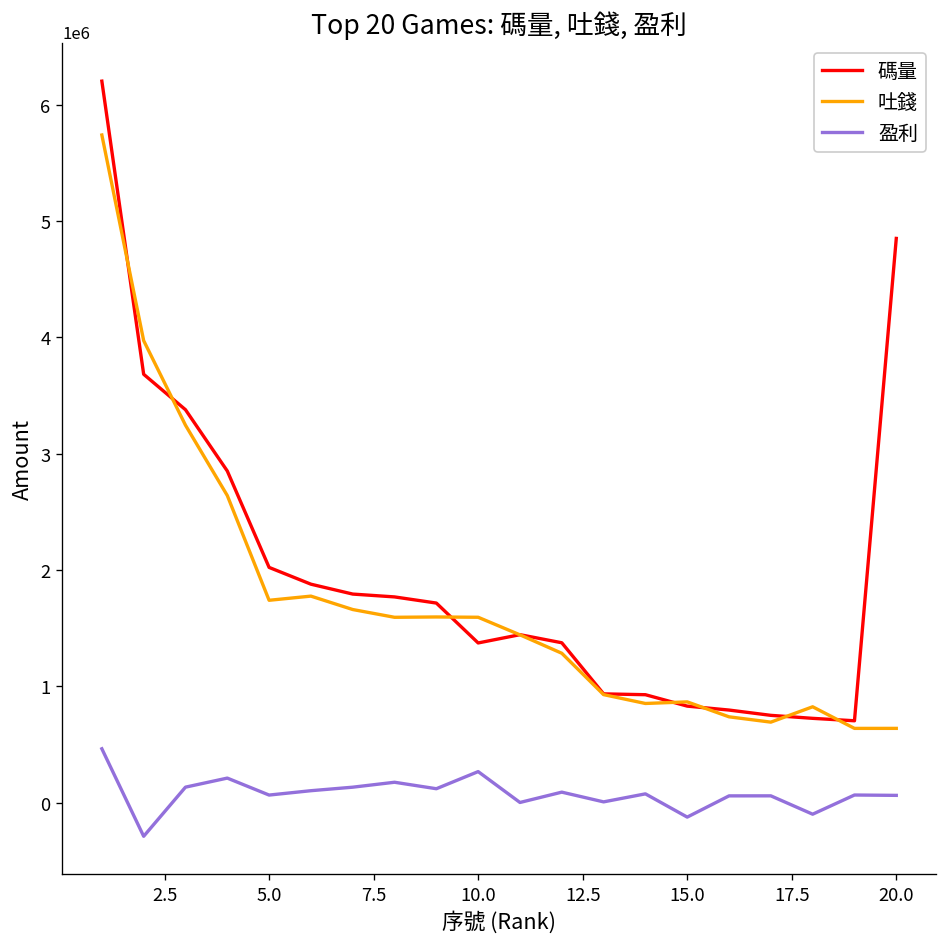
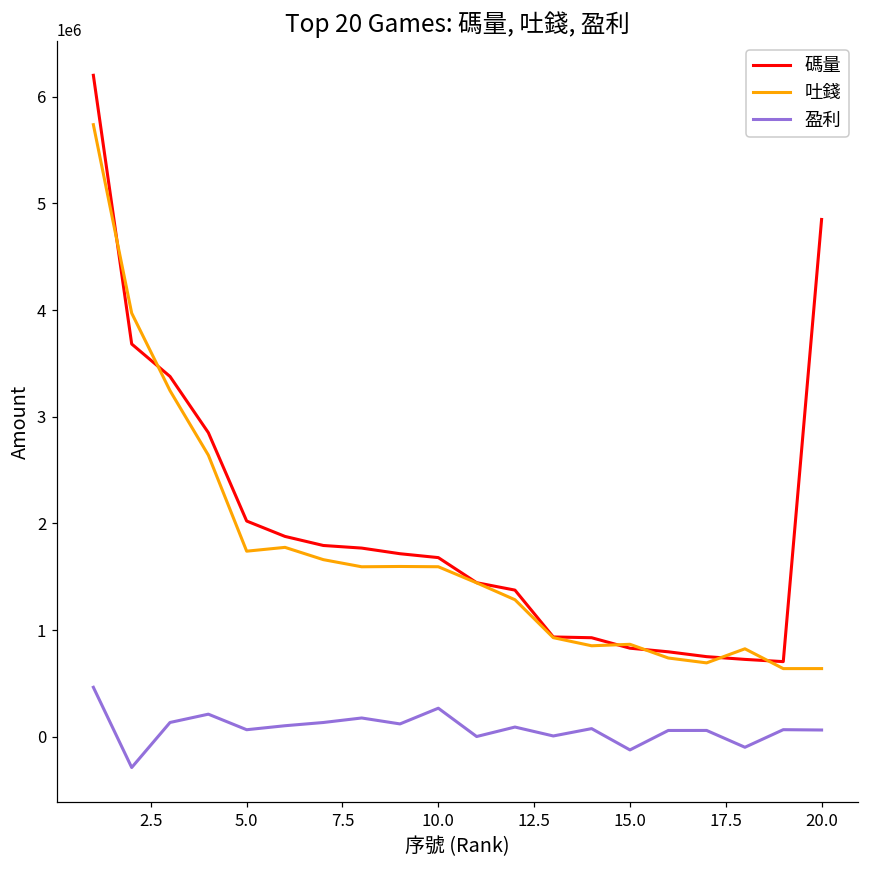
  {
    "碼量": {
      "5.0": 2000000,
-     "10.0": 1400000,
+     "10.0": 1700000,
      "15.0": 800000,
      "20.0": 4800000
    },
    "吐錢": {
      "5.0": 1700000,
      "10.0": 1600000,
      "15.0": 900000,
      "20.0": 600000
    },
    "盈利": {
      "5.0": 100000,
      "10.0": 300000,
      "15.0": -100000,
      "20.0": 100000
    }
  }
